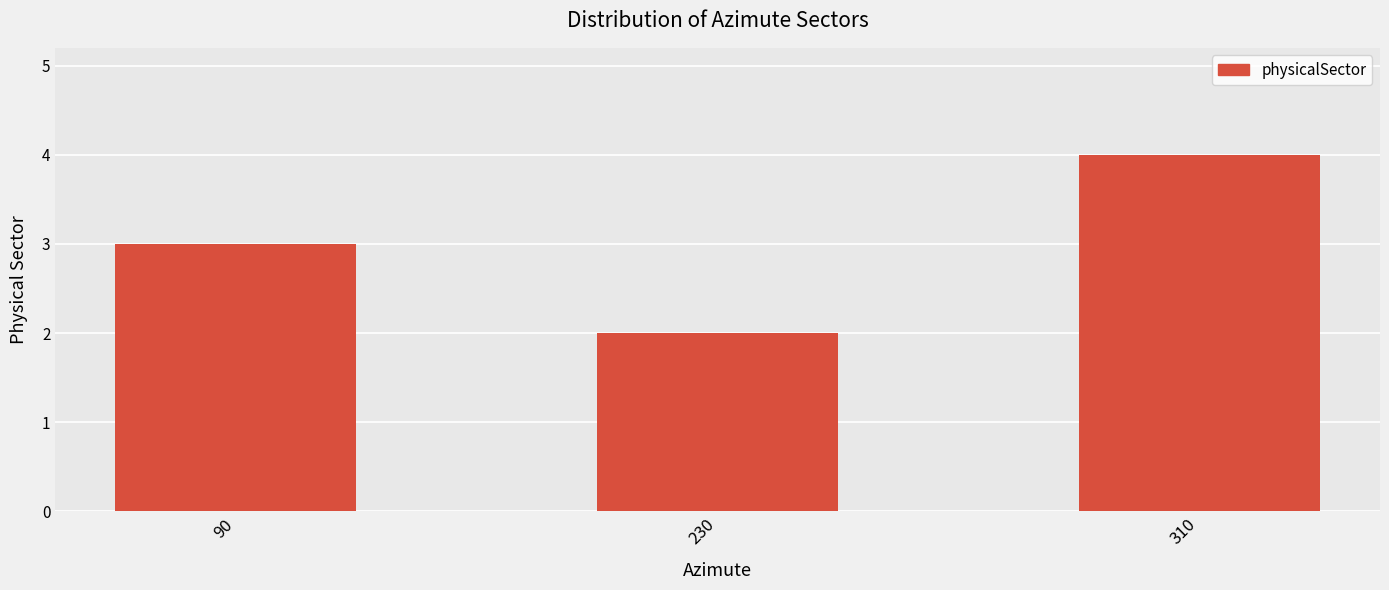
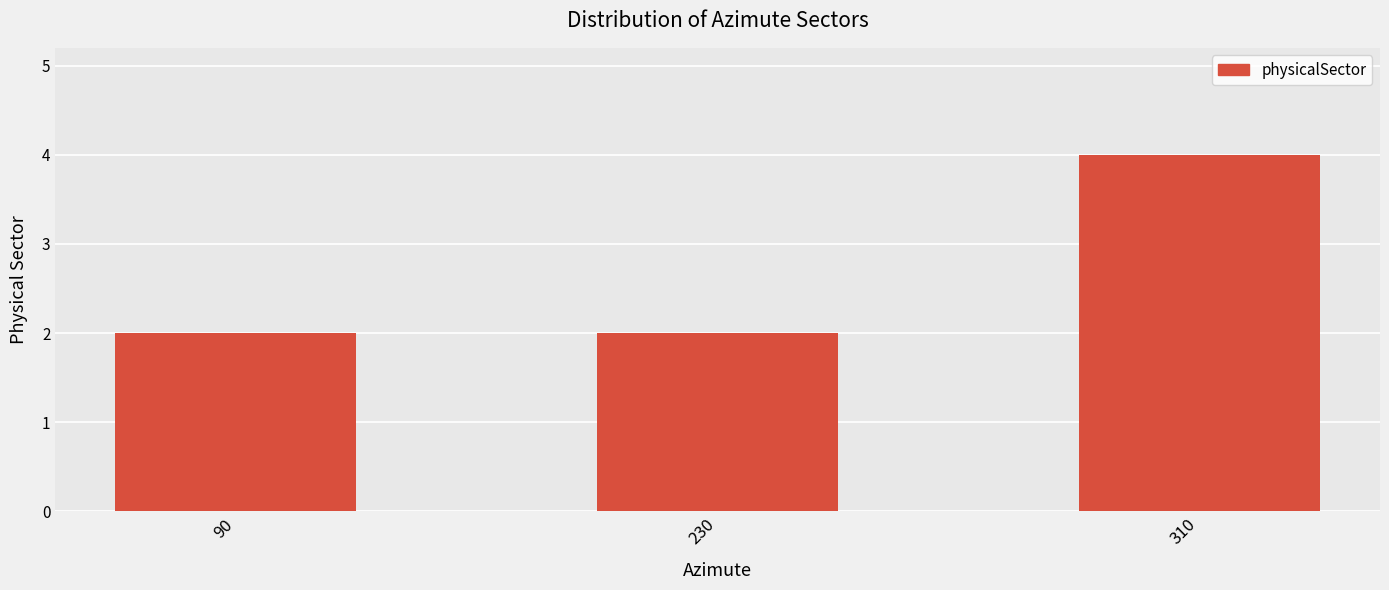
  {
-   "90": 3,
+   "90": 2,
    "230": 2,
    "310": 4
  }
